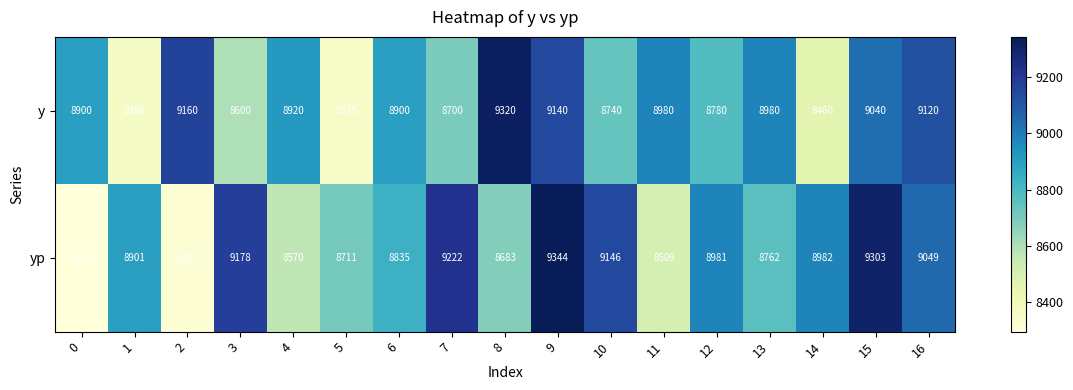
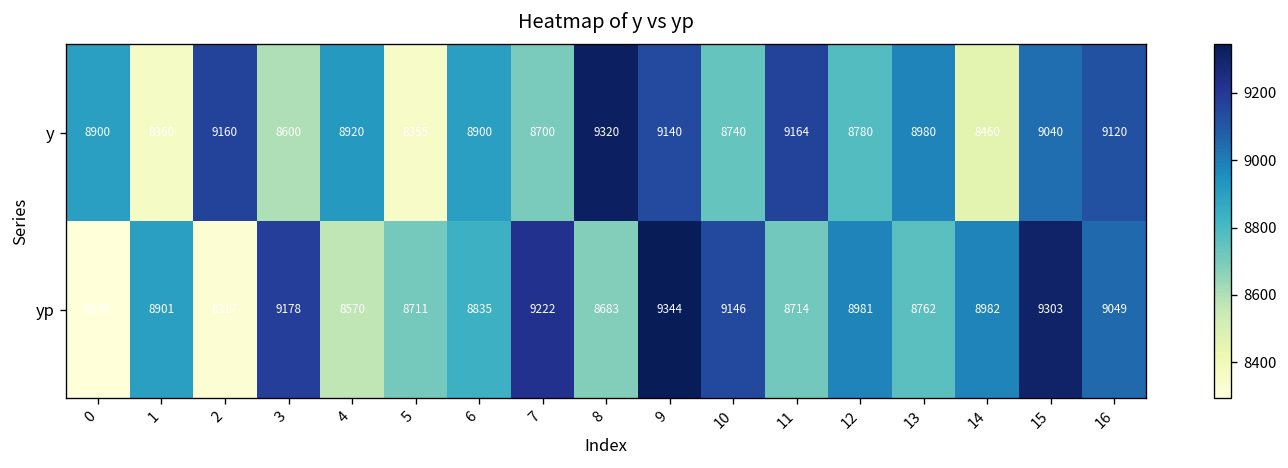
  {
    "y": {
      "0": 8900,
      "1": 8360,
      "2": 9160,
      "3": 8600,
      "4": 8920,
      "5": 8355,
      "6": 8900,
      "7": 8700,
      "8": 9320,
      "9": 9140,
      "10": 8740,
-     "11": 8980,
+     "11": 9164,
      "12": 8780,
      "13": 8980,
      "14": 8460,
      "15": 9040,
      "16": 9120
    },
    "yp": {
      "1": 8901,
      "3": 9178,
      "4": 8570,
      "5": 8711,
      "6": 8835,
      "7": 9222,
      "8": 8683,
      "9": 9344,
      "10": 9146,
-     "11": 8509,
+     "11": 8714,
      "12": 8981,
      "13": 8762,
      "14": 8982,
      "15": 9303,
      "16": 9049
    }
  }
